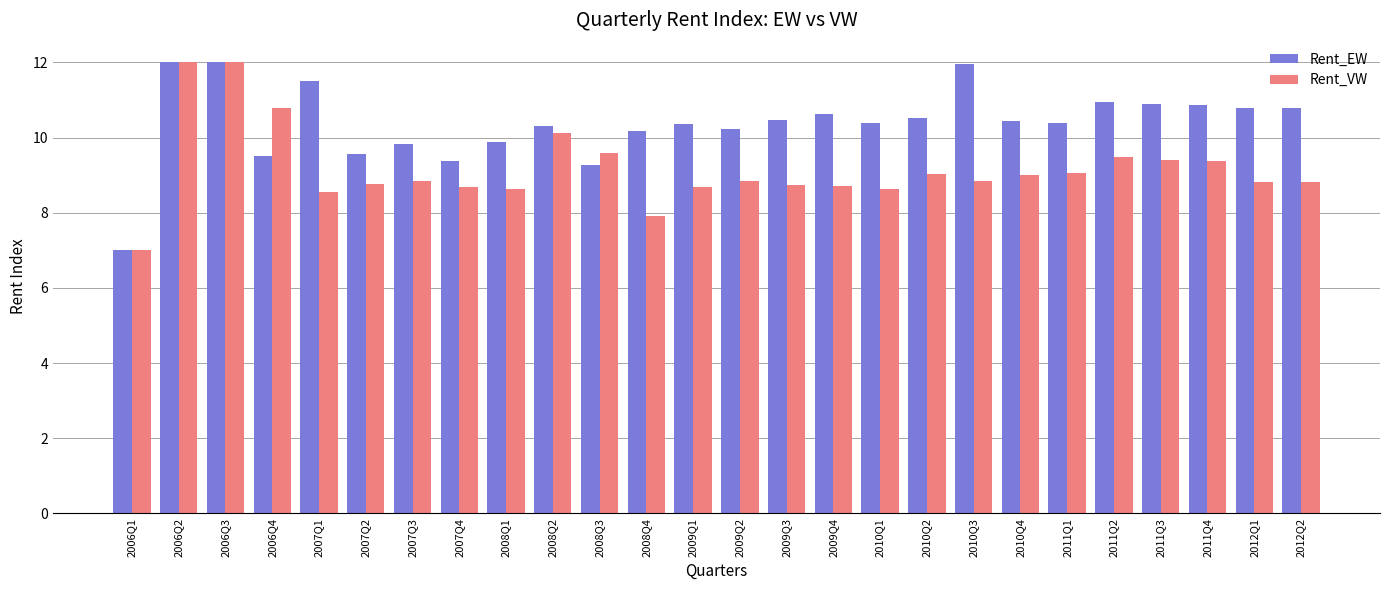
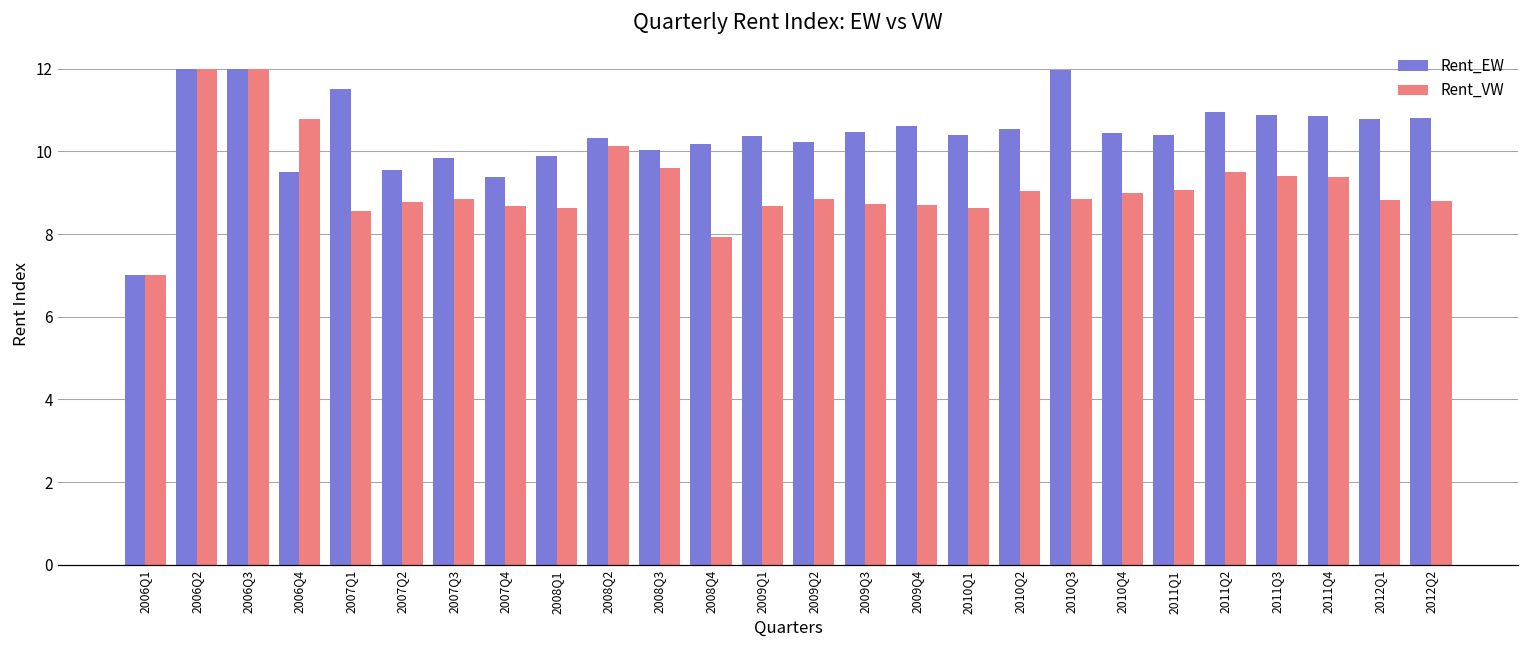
  {
    "Rent_EW": {
      "2006Q1": 7.0,
      "2006Q2": 12.0,
      "2006Q3": 12.0,
      "2006Q4": 9.5,
      "2007Q1": 11.5,
      "2007Q2": 9.6,
      "2007Q3": 9.8,
      "2007Q4": 9.4,
      "2008Q1": 9.9,
      "2008Q2": 10.3,
-     "2008Q3": 9.3,
+     "2008Q3": 10.0,
      "2008Q4": 10.2,
      "2009Q1": 10.4,
      "2009Q2": 10.2,
      "2009Q3": 10.5,
      "2009Q4": 10.6,
      "2010Q1": 10.4,
      "2010Q2": 10.5,
      "2010Q3": 12.0,
      "2010Q4": 10.4,
      "2011Q1": 10.4,
      "2011Q2": 11.0,
      "2011Q3": 10.9,
      "2011Q4": 10.9,
      "2012Q1": 10.8,
      "2012Q2": 10.8
    },
    "Rent_VW": {
      "2006Q1": 7.0,
      "2006Q2": 12.0,
      "2006Q3": 12.0,
      "2006Q4": 10.8,
      "2007Q1": 8.6,
      "2007Q2": 8.8,
      "2007Q3": 8.8,
      "2007Q4": 8.7,
      "2008Q1": 8.6,
      "2008Q2": 10.1,
      "2008Q3": 9.6,
      "2008Q4": 7.9,
      "2009Q1": 8.7,
      "2009Q2": 8.9,
      "2009Q3": 8.7,
      "2009Q4": 8.7,
      "2010Q1": 8.6,
      "2010Q2": 9.0,
      "2010Q3": 8.8,
      "2010Q4": 9.0,
      "2011Q1": 9.1,
      "2011Q2": 9.5,
      "2011Q3": 9.4,
      "2011Q4": 9.4,
      "2012Q1": 8.8,
      "2012Q2": 8.8
    }
  }
